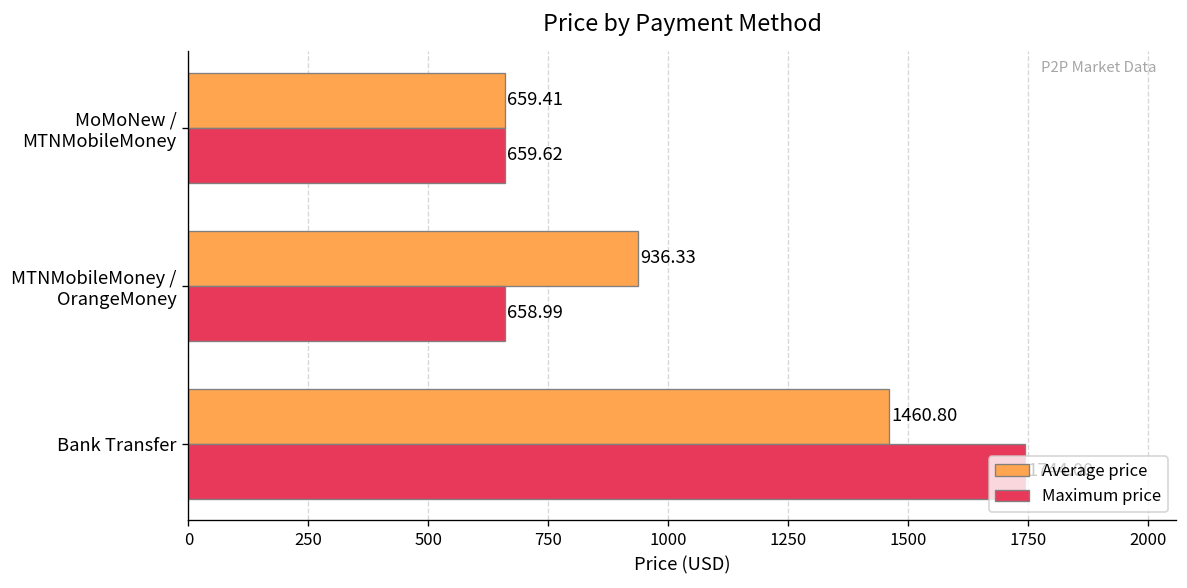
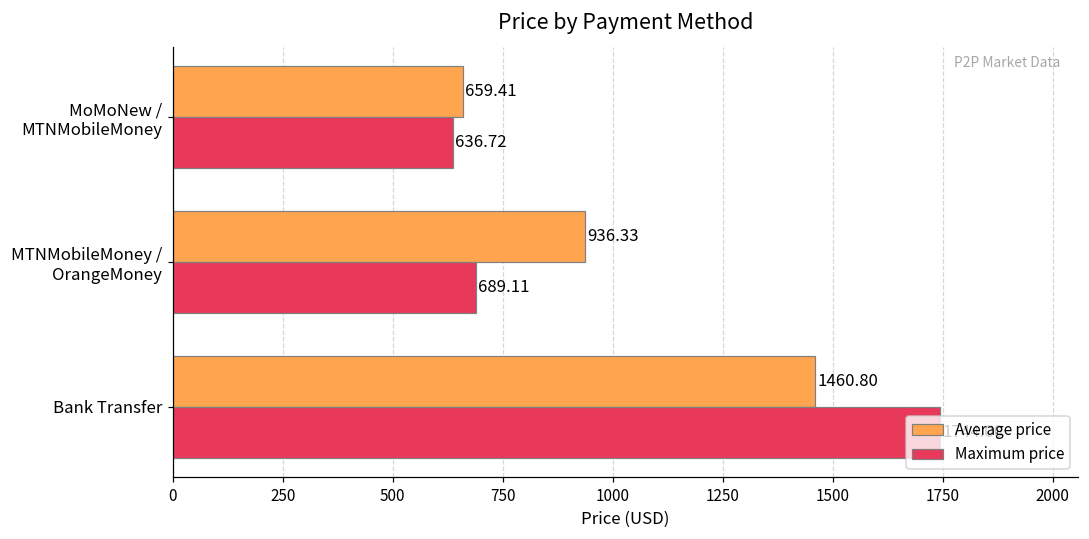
  {
    "Average price": {
      "MoMoNew / MTNMobileMoney": 659.41,
      "MTNMobileMoney / OrangeMoney": 936.33,
      "Bank Transfer": 1460.80
    },
    "Maximum price": {
-     "MoMoNew / MTNMobileMoney": 659.62,
-     "MTNMobileMoney / OrangeMoney": 658.99
+     "MoMoNew / MTNMobileMoney": 636.72,
+     "MTNMobileMoney / OrangeMoney": 689.11
    }
  }
